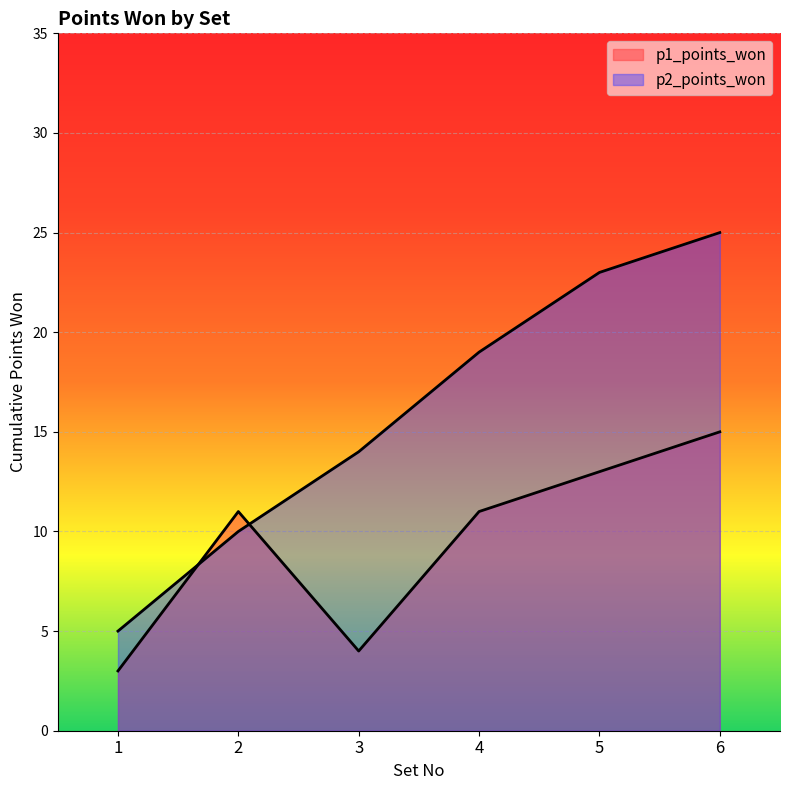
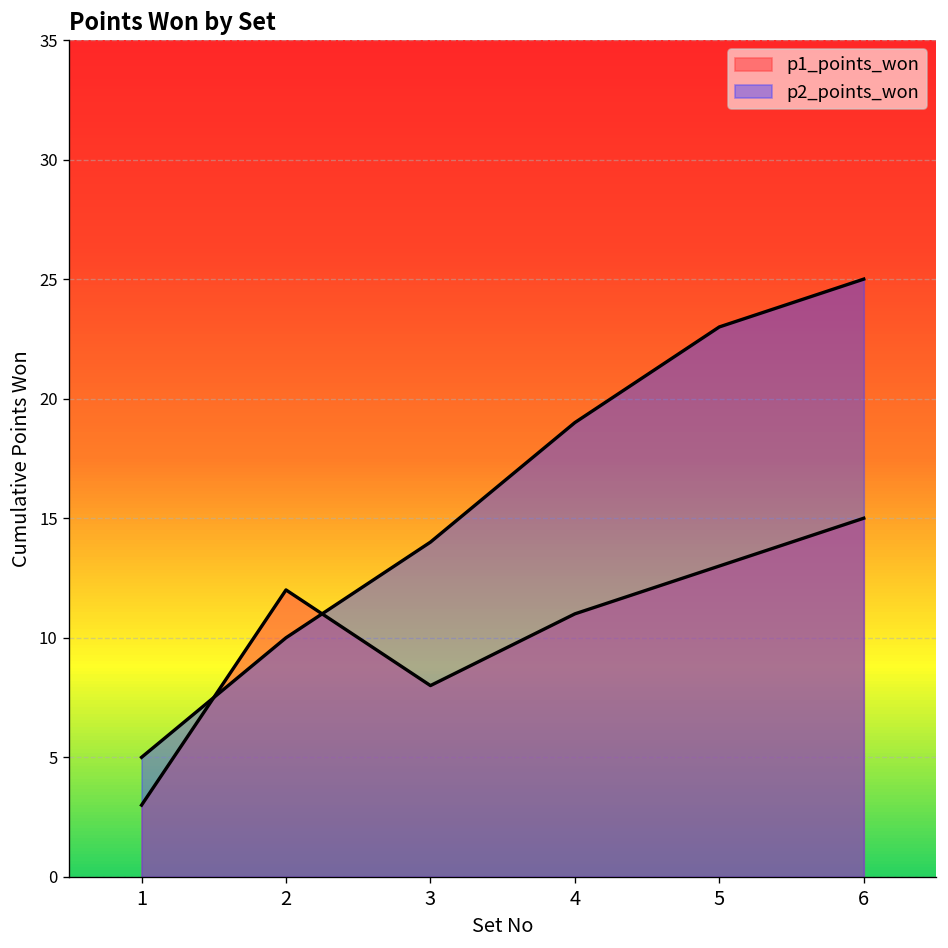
  {
    "p1_points_won": {
      "1": 3,
-     "2": 11,
-     "3": 4,
+     "2": 12,
+     "3": 8,
      "4": 11,
      "5": 13,
      "6": 15
    },
    "p2_points_won": {
      "1": 5,
      "2": 10,
      "3": 14,
      "4": 19,
      "5": 23,
      "6": 25
    }
  }
